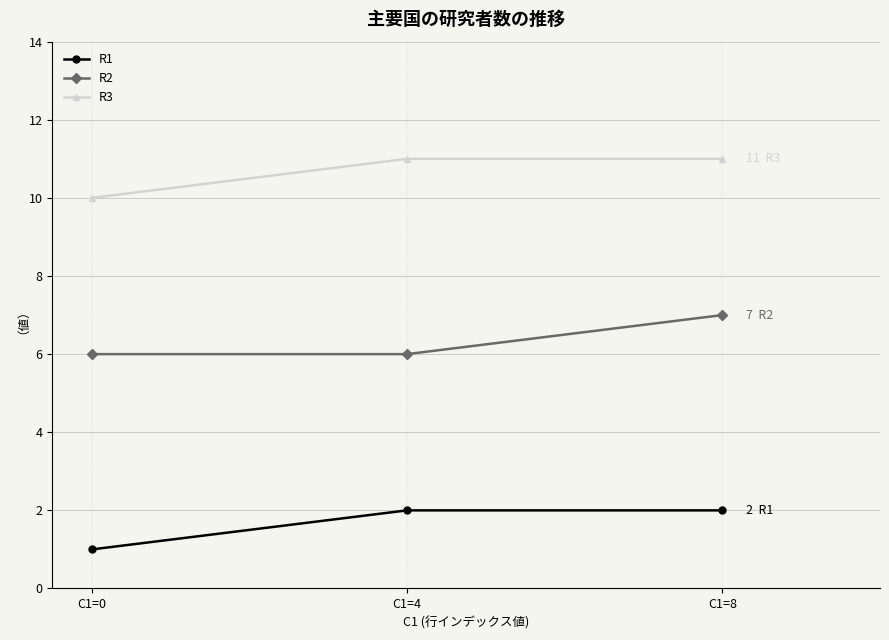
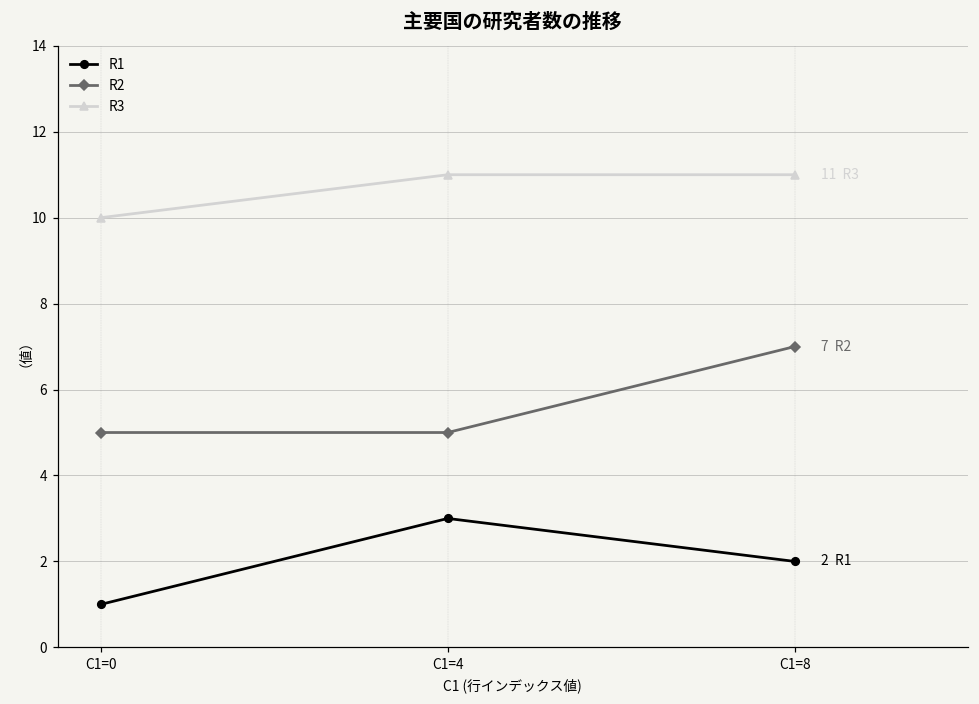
  {
    "R1": {
      "C1=0": 1,
-     "C1=4": 2
+     "C1=4": 3
    },
    "R2": {
-     "C1=0": 6,
-     "C1=4": 6
+     "C1=0": 5,
+     "C1=4": 5
    },
    "R3": {
      "C1=0": 10,
      "C1=4": 11,
      "C1=8": 11
    }
  }
